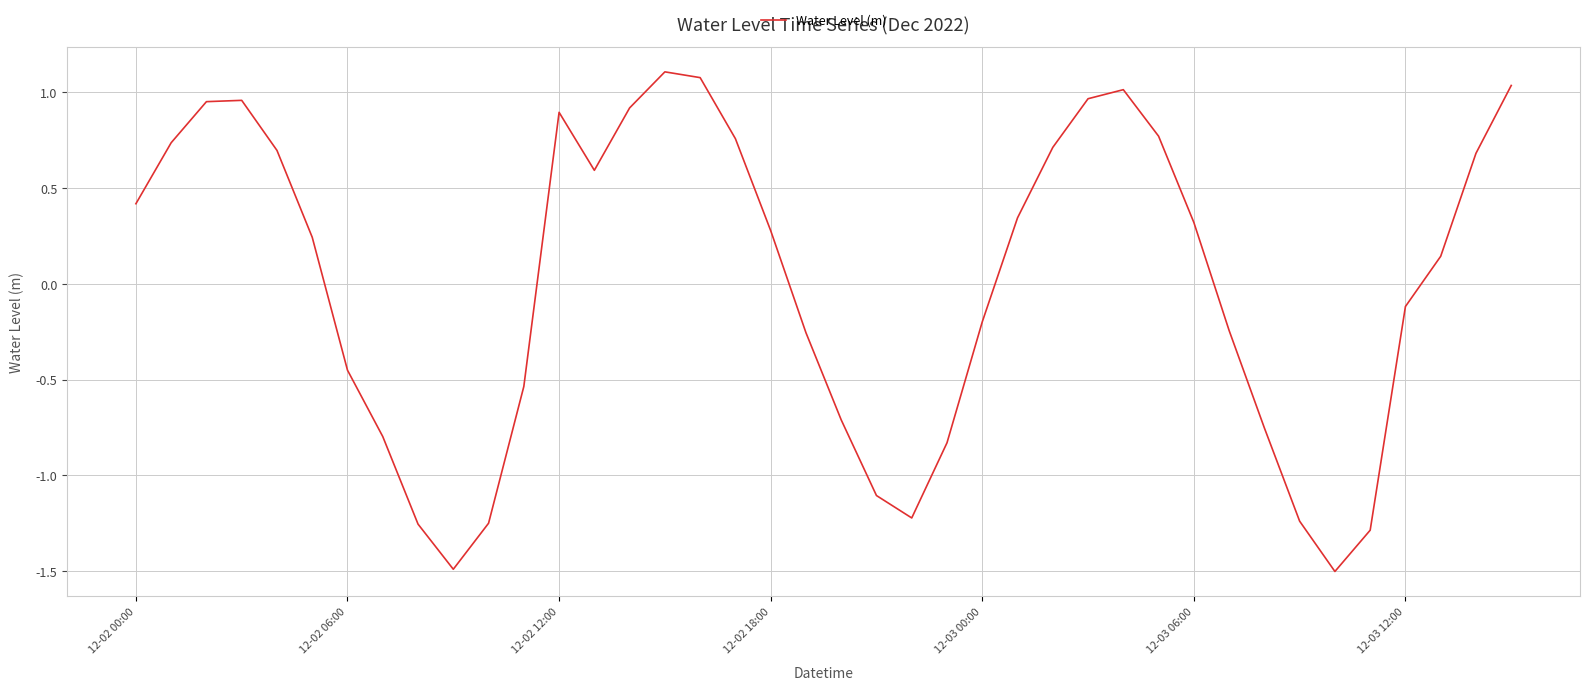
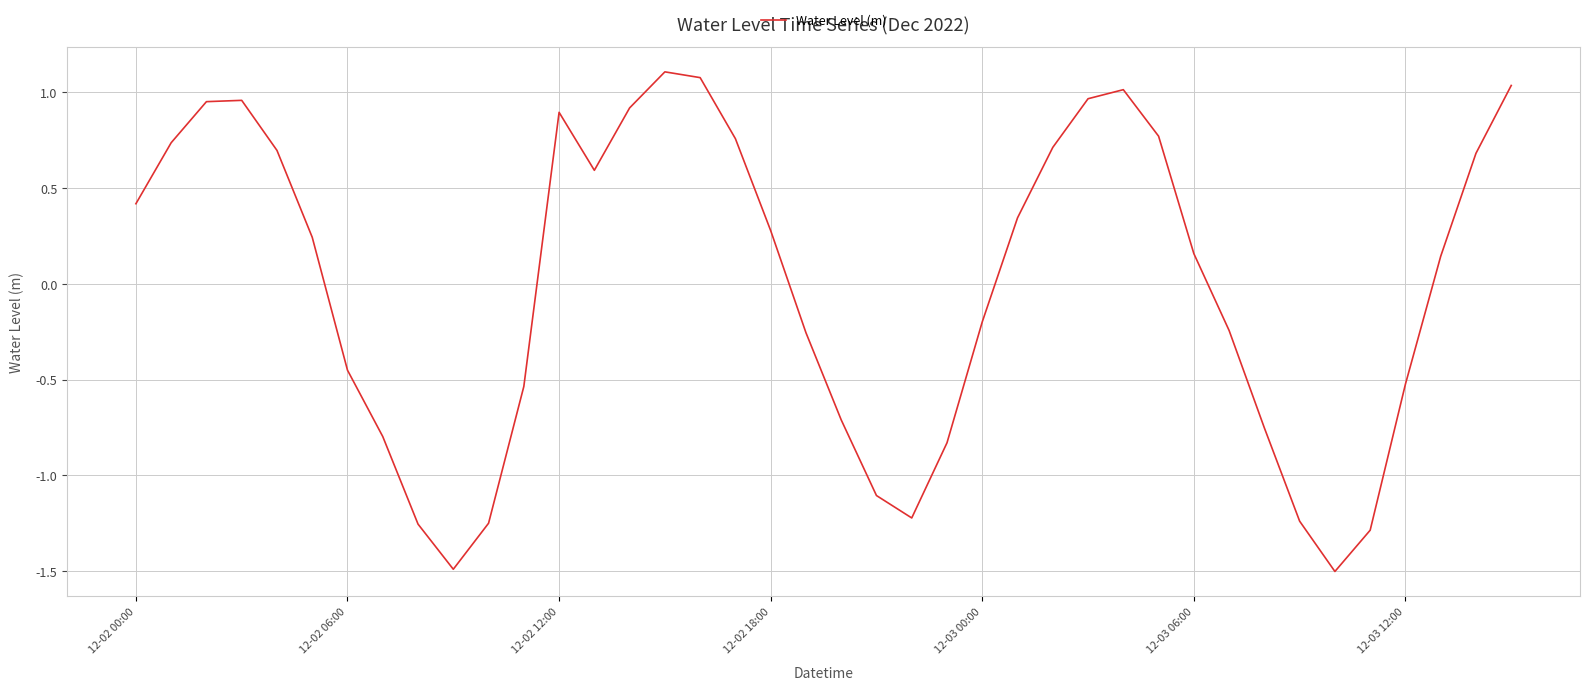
  {
    "12-02 00:00": 0.42,
    "12-02 06:00": -0.45,
    "12-02 12:00": 0.89,
    "12-02 18:00": 0.28,
    "12-03 00:00": -0.20,
-   "12-03 06:00": 0.32,
-   "12-03 12:00": -0.12
+   "12-03 06:00": 0.16,
+   "12-03 12:00": -0.52
  }
